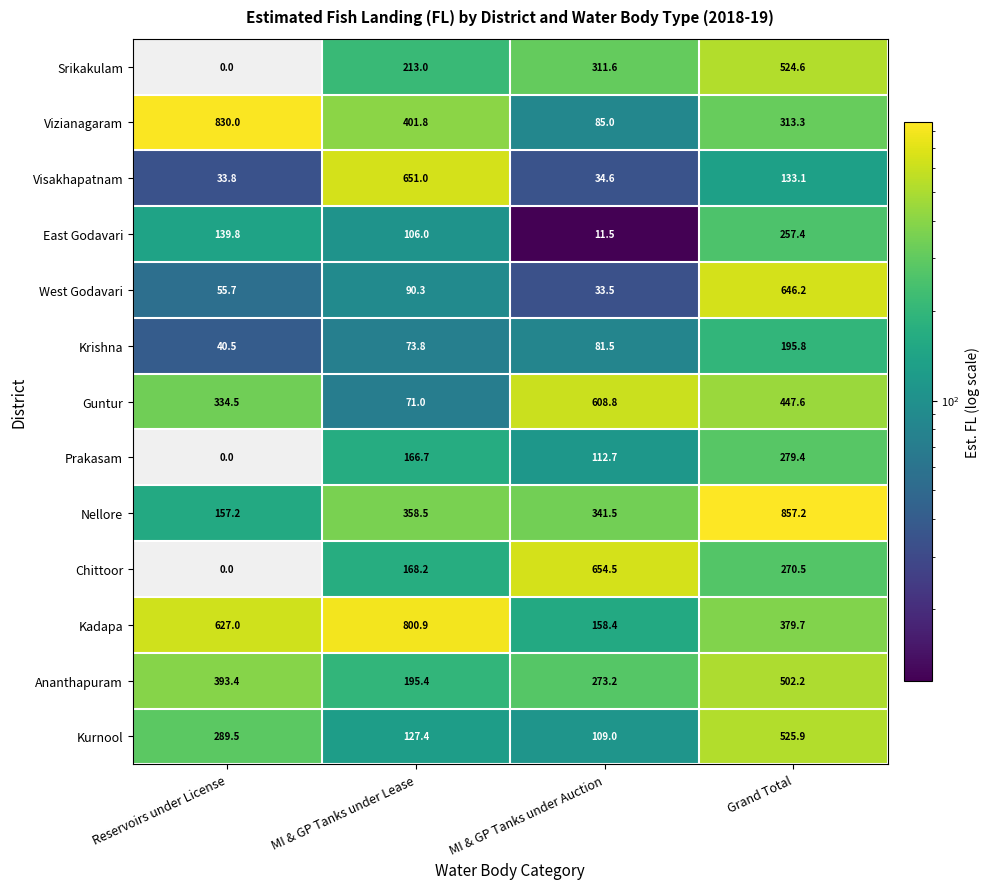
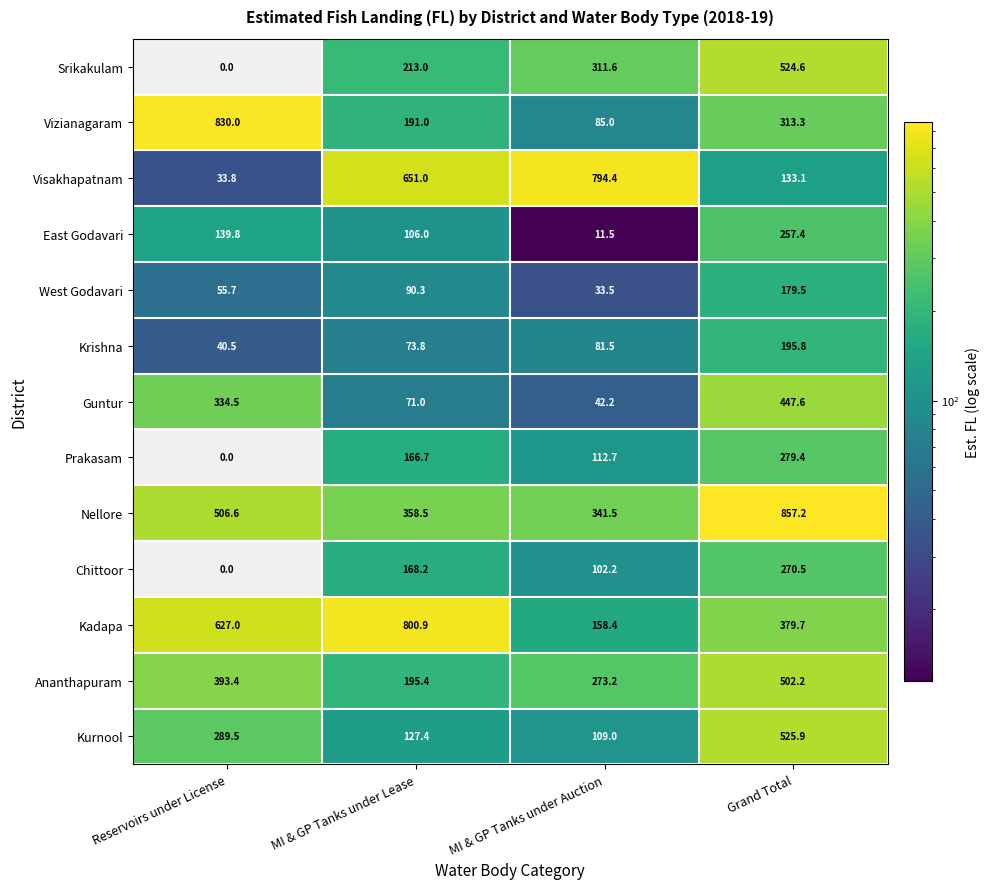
  {
    "Srikakulam": {
      "Reservoirs under License": 0.0,
      "MI & GP Tanks under Lease": 213.0,
      "MI & GP Tanks under Auction": 311.6,
      "Grand Total": 524.6
    },
    "Vizianagaram": {
      "Reservoirs under License": 830.0,
-     "MI & GP Tanks under Lease": 401.8,
+     "MI & GP Tanks under Lease": 191.0,
      "MI & GP Tanks under Auction": 85.0,
      "Grand Total": 313.3
    },
    "Visakhapatnam": {
      "Reservoirs under License": 33.8,
      "MI & GP Tanks under Lease": 651.0,
-     "MI & GP Tanks under Auction": 34.6,
+     "MI & GP Tanks under Auction": 794.4,
      "Grand Total": 133.1
    },
    "East Godavari": {
      "Reservoirs under License": 139.8,
      "MI & GP Tanks under Lease": 106.0,
      "MI & GP Tanks under Auction": 11.5,
      "Grand Total": 257.4
    },
    "West Godavari": {
      "Reservoirs under License": 55.7,
      "MI & GP Tanks under Lease": 90.3,
      "MI & GP Tanks under Auction": 33.5,
-     "Grand Total": 646.2
+     "Grand Total": 179.5
    },
    "Krishna": {
      "Reservoirs under License": 40.5,
      "MI & GP Tanks under Lease": 73.8,
      "MI & GP Tanks under Auction": 81.5,
      "Grand Total": 195.8
    },
    "Guntur": {
      "Reservoirs under License": 334.5,
      "MI & GP Tanks under Lease": 71.0,
-     "MI & GP Tanks under Auction": 608.8,
+     "MI & GP Tanks under Auction": 42.2,
      "Grand Total": 447.6
    },
    "Prakasam": {
      "Reservoirs under License": 0.0,
      "MI & GP Tanks under Lease": 166.7,
      "MI & GP Tanks under Auction": 112.7,
      "Grand Total": 279.4
    },
    "Nellore": {
-     "Reservoirs under License": 157.2,
+     "Reservoirs under License": 506.6,
      "MI & GP Tanks under Lease": 358.5,
      "MI & GP Tanks under Auction": 341.5,
      "Grand Total": 857.2
    },
    "Chittoor": {
      "Reservoirs under License": 0.0,
      "MI & GP Tanks under Lease": 168.2,
-     "MI & GP Tanks under Auction": 654.5,
+     "MI & GP Tanks under Auction": 102.2,
      "Grand Total": 270.5
    },
    "Kadapa": {
      "Reservoirs under License": 627.0,
      "MI & GP Tanks under Lease": 800.9,
      "MI & GP Tanks under Auction": 158.4,
      "Grand Total": 379.7
    },
    "Ananthapuram": {
      "Reservoirs under License": 393.4,
      "MI & GP Tanks under Lease": 195.4,
      "MI & GP Tanks under Auction": 273.2,
      "Grand Total": 502.2
    },
    "Kurnool": {
      "Reservoirs under License": 289.5,
      "MI & GP Tanks under Lease": 127.4,
      "MI & GP Tanks under Auction": 109.0,
      "Grand Total": 525.9
    }
  }
